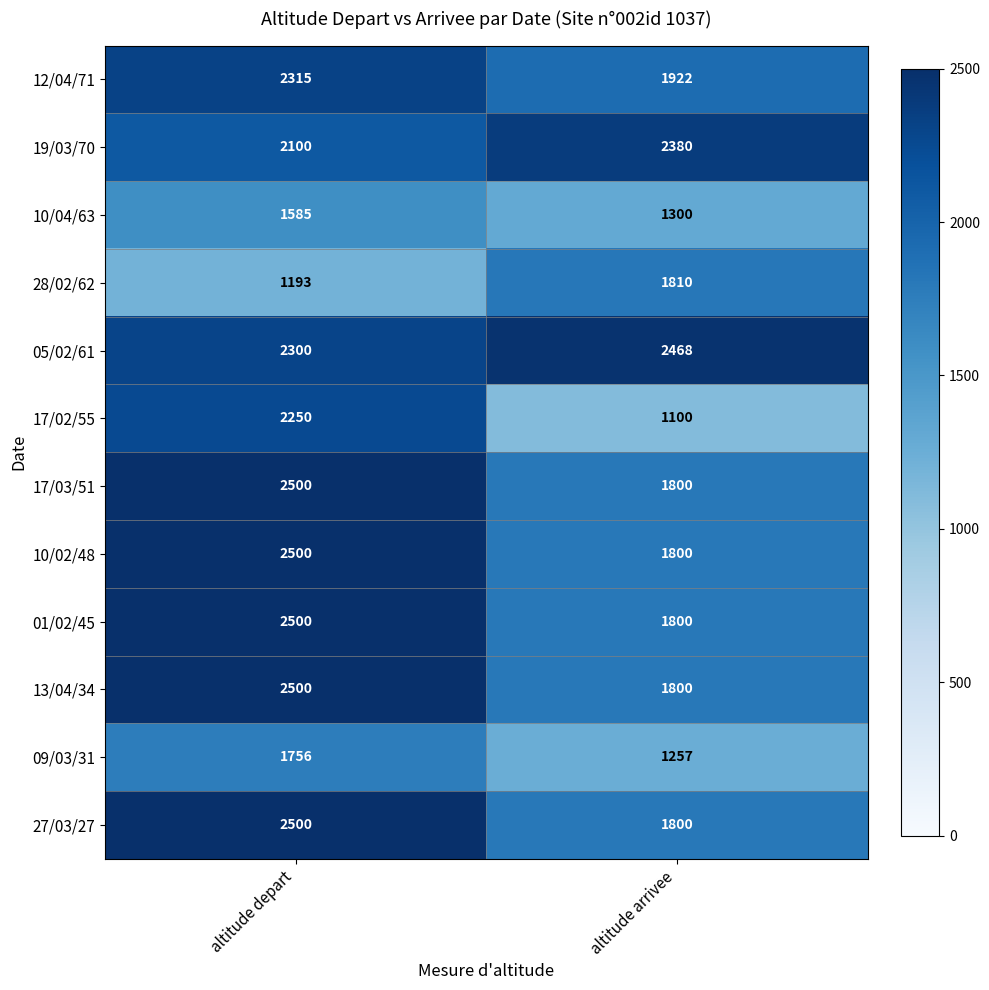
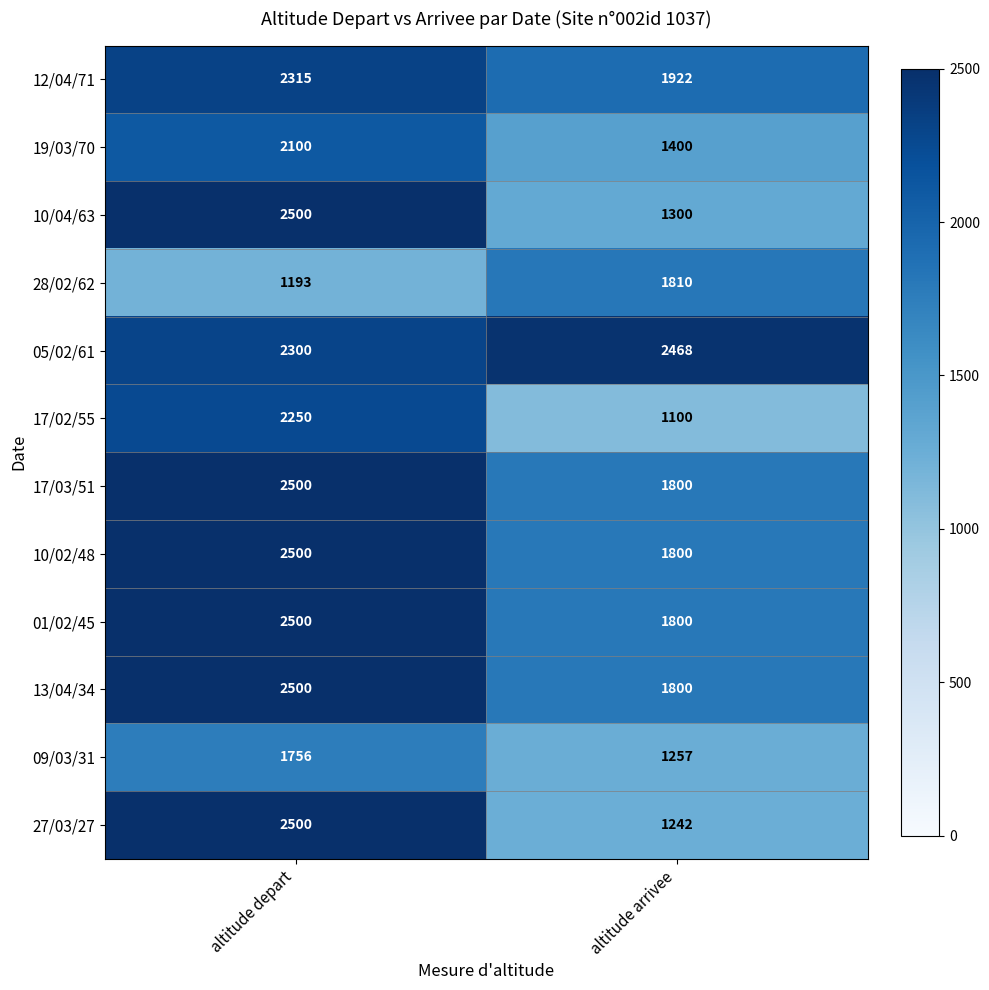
  {
    "12/04/71": {
      "altitude depart": 2315,
      "altitude arrivee": 1922
    },
    "19/03/70": {
      "altitude depart": 2100,
-     "altitude arrivee": 2380
+     "altitude arrivee": 1400
    },
    "10/04/63": {
-     "altitude depart": 1585,
+     "altitude depart": 2500,
      "altitude arrivee": 1300
    },
    "28/02/62": {
      "altitude depart": 1193,
      "altitude arrivee": 1810
    },
    "05/02/61": {
      "altitude depart": 2300,
      "altitude arrivee": 2468
    },
    "17/02/55": {
      "altitude depart": 2250,
      "altitude arrivee": 1100
    },
    "17/03/51": {
      "altitude depart": 2500,
      "altitude arrivee": 1800
    },
    "10/02/48": {
      "altitude depart": 2500,
      "altitude arrivee": 1800
    },
    "01/02/45": {
      "altitude depart": 2500,
      "altitude arrivee": 1800
    },
    "13/04/34": {
      "altitude depart": 2500,
      "altitude arrivee": 1800
    },
    "09/03/31": {
      "altitude depart": 1756,
      "altitude arrivee": 1257
    },
    "27/03/27": {
      "altitude depart": 2500,
-     "altitude arrivee": 1800
+     "altitude arrivee": 1242
    }
  }
